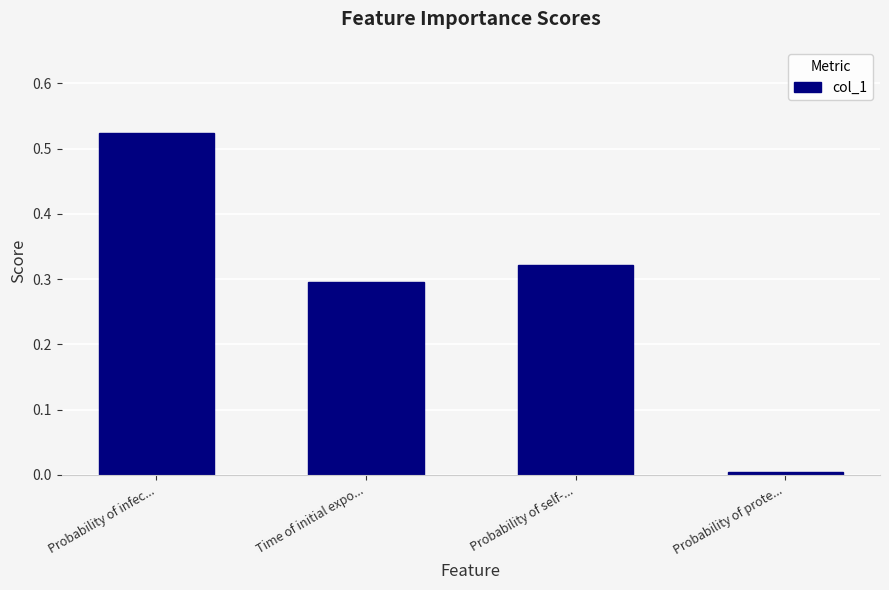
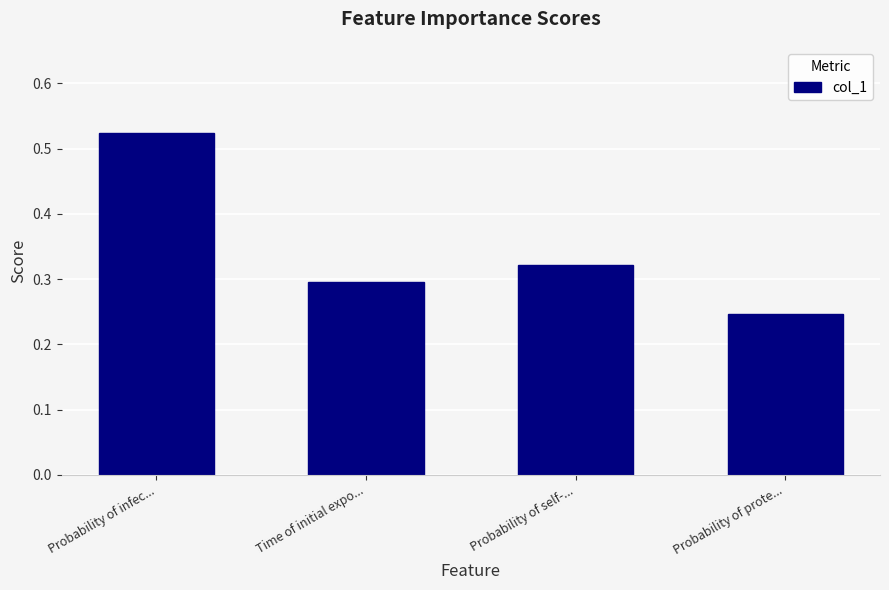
  {
    "Probability of infec...": 0.52,
    "Time of initial expo...": 0.30,
    "Probability of self-...": 0.32,
-   "Probability of prote...": 0.00
+   "Probability of prote...": 0.25
  }
